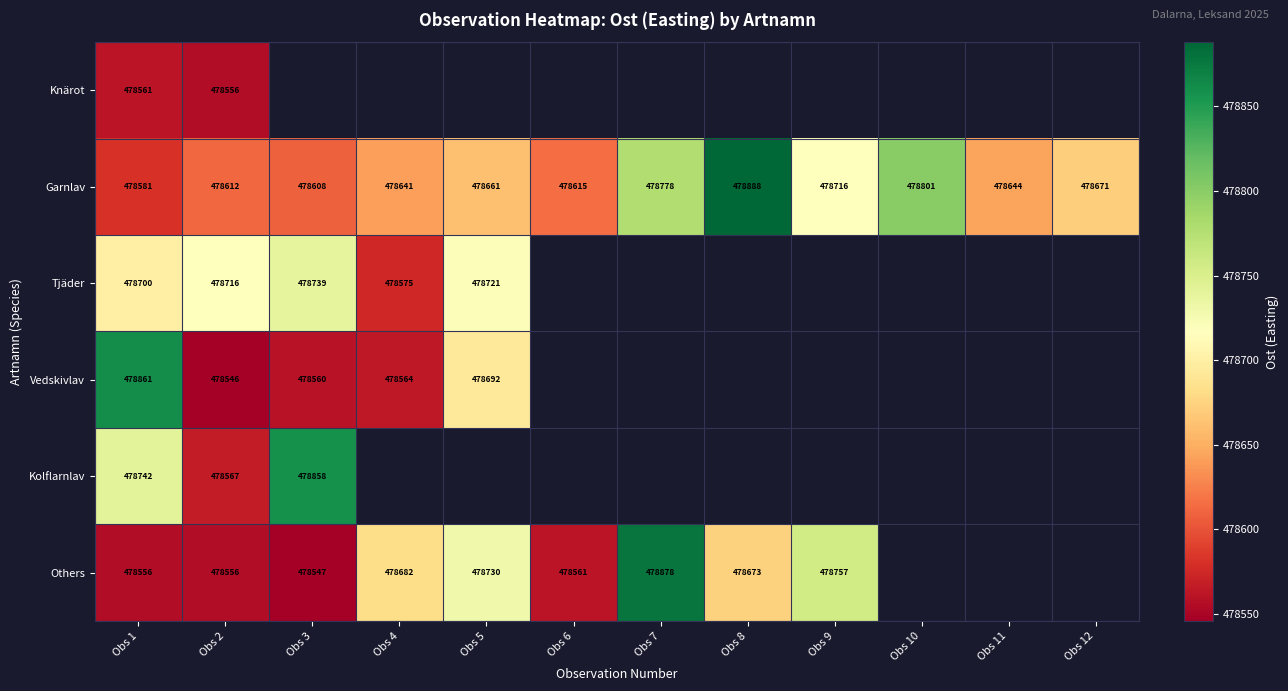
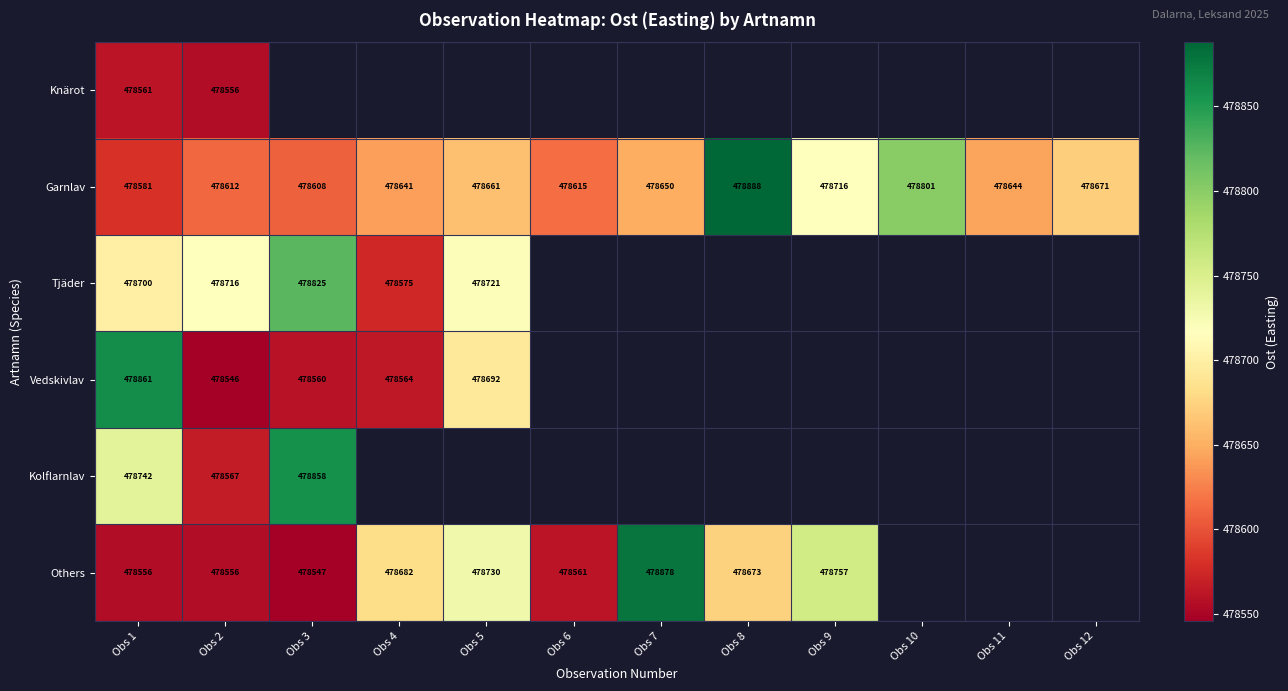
  {
    "Knärot": {
      "Obs 1": 478561,
      "Obs 2": 478556
    },
    "Garnlav": {
      "Obs 1": 478581,
      "Obs 2": 478612,
      "Obs 3": 478608,
      "Obs 4": 478641,
      "Obs 5": 478661,
      "Obs 6": 478615,
-     "Obs 7": 478778,
+     "Obs 7": 478650,
      "Obs 8": 478888,
      "Obs 9": 478716,
      "Obs 10": 478801,
      "Obs 11": 478644,
      "Obs 12": 478671
    },
    "Tjäder": {
      "Obs 1": 478700,
      "Obs 2": 478716,
-     "Obs 3": 478739,
+     "Obs 3": 478825,
      "Obs 4": 478575,
      "Obs 5": 478721
    },
    "Vedskivlav": {
      "Obs 1": 478861,
      "Obs 2": 478546,
      "Obs 3": 478560,
      "Obs 4": 478564,
      "Obs 5": 478692
    },
    "Kolflarnlav": {
      "Obs 1": 478742,
      "Obs 2": 478567,
      "Obs 3": 478858
    },
    "Others": {
      "Obs 1": 478556,
      "Obs 2": 478556,
      "Obs 3": 478547,
      "Obs 4": 478682,
      "Obs 5": 478730,
      "Obs 6": 478561,
      "Obs 7": 478878,
      "Obs 8": 478673,
      "Obs 9": 478757
    }
  }
